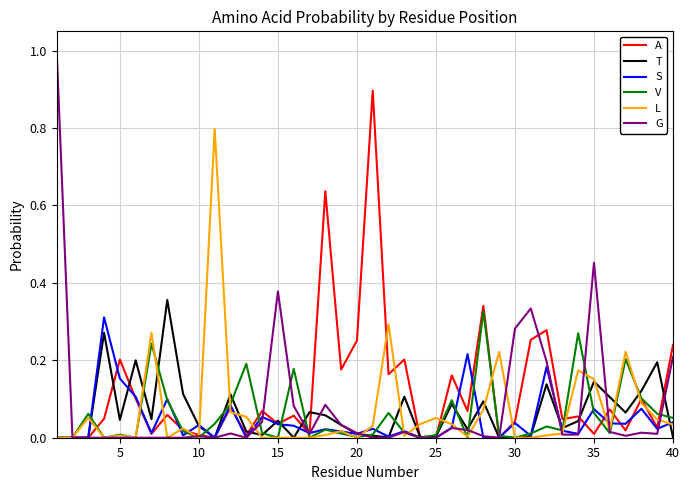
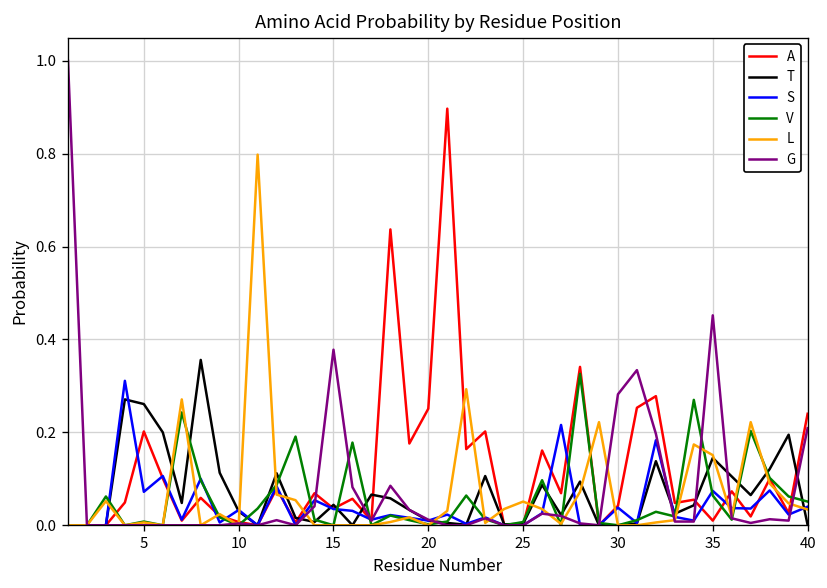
  {
    "A": {
      "5": 0.20,
      "20": 0.25,
      "35": 0.01,
      "40": 0.24
    },
    "T": {
-     "5": 0.05,
+     "5": 0.26,
      "15": 0.04,
      "40": 0.00
    },
    "S": {
-     "5": 0.15,
+     "5": 0.07,
      "35": 0.07
    },
    "V": {
      "35": 0.06,
      "40": 0.05
    },
    "L": {
      "25": 0.05
    },
    "G": {
      "15": 0.38,
      "30": 0.28,
      "35": 0.45,
      "40": 0.21
    }
  }
